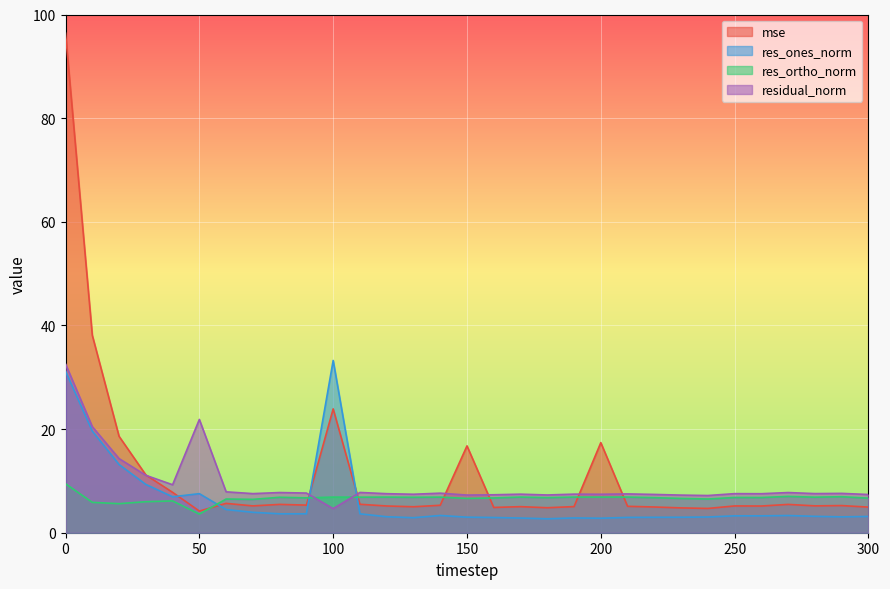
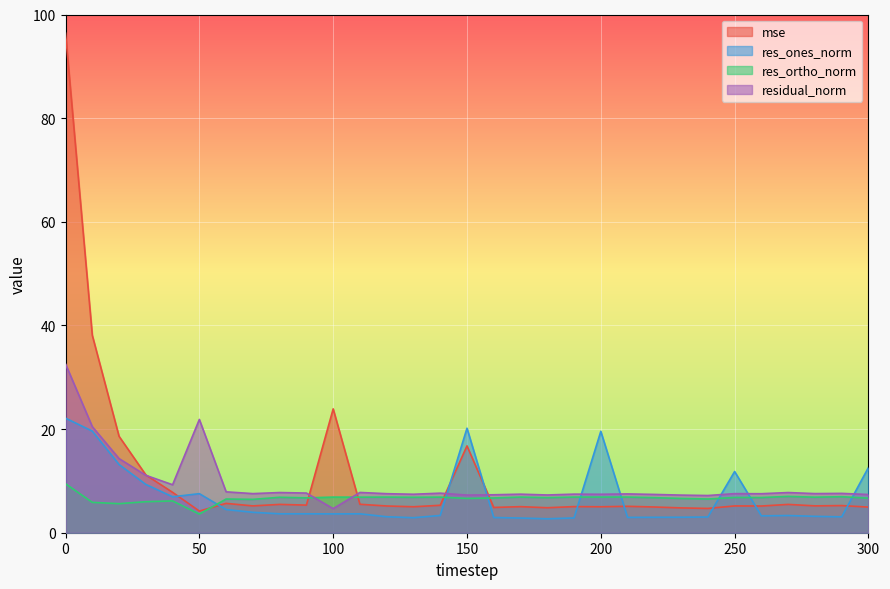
  {
    "mse": {
      "0": 96,
      "50": 4,
      "100": 24,
      "150": 17,
-     "200": 17,
+     "200": 5,
      "250": 5,
      "300": 5
    },
    "res_ones_norm": {
-     "0": 31,
+     "0": 22,
      "50": 8,
-     "100": 33,
-     "150": 3,
-     "200": 3,
-     "250": 3,
-     "300": 3
+     "100": 4,
+     "150": 20,
+     "200": 20,
+     "250": 12,
+     "300": 13
    },
    "res_ortho_norm": {
      "0": 9,
      "50": 4,
      "100": 7,
      "150": 7,
      "200": 7,
      "250": 7,
      "300": 7
    },
    "residual_norm": {
      "0": 33,
      "50": 22,
      "100": 5,
      "150": 7,
      "200": 7,
      "250": 8,
      "300": 7
    }
  }
